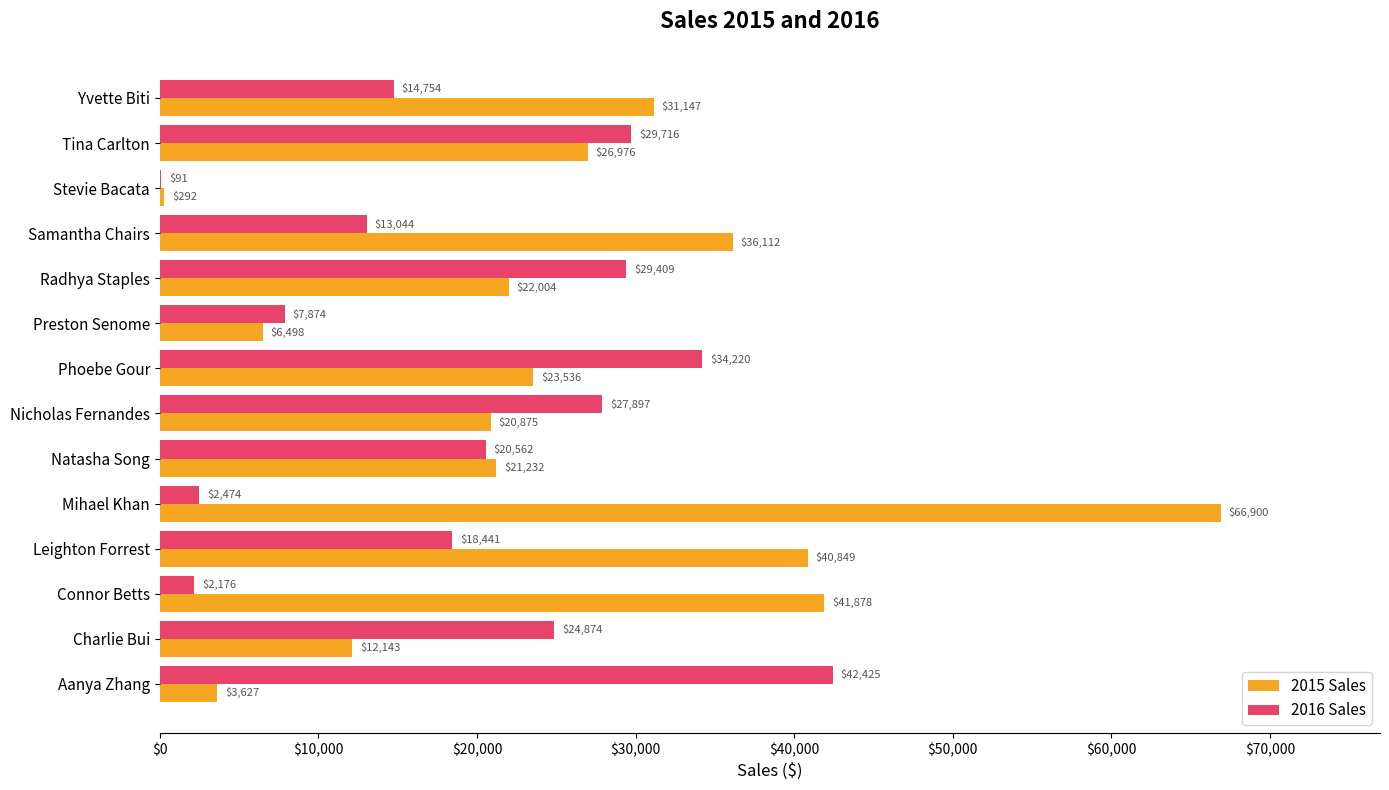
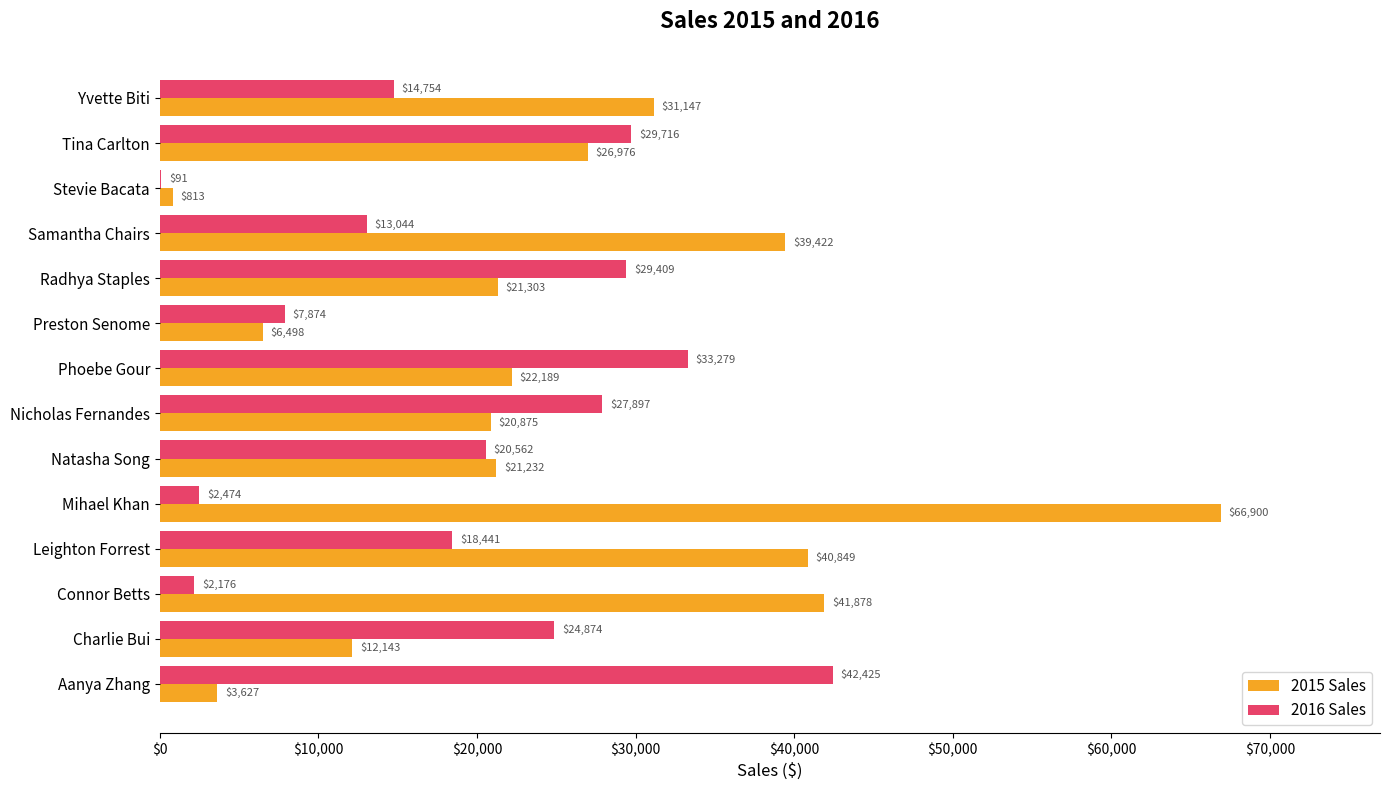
  {
    "2015 Sales": {
      "Yvette Biti": "$31,147",
      "Tina Carlton": "$26,976",
-     "Stevie Bacata": "$292",
-     "Samantha Chairs": "$36,112",
-     "Radhya Staples": "$22,004",
+     "Stevie Bacata": "$813",
+     "Samantha Chairs": "$39,422",
+     "Radhya Staples": "$21,303",
      "Preston Senome": "$6,498",
-     "Phoebe Gour": "$23,536",
+     "Phoebe Gour": "$22,189",
      "Nicholas Fernandes": "$20,875",
      "Natasha Song": "$21,232",
      "Mihael Khan": "$66,900",
      "Leighton Forrest": "$40,849",
      "Connor Betts": "$41,878",
      "Charlie Bui": "$12,143",
      "Aanya Zhang": "$3,627"
    },
    "2016 Sales": {
      "Yvette Biti": "$14,754",
      "Tina Carlton": "$29,716",
      "Stevie Bacata": "$91",
      "Samantha Chairs": "$13,044",
      "Radhya Staples": "$29,409",
      "Preston Senome": "$7,874",
-     "Phoebe Gour": "$34,220",
+     "Phoebe Gour": "$33,279",
      "Nicholas Fernandes": "$27,897",
      "Natasha Song": "$20,562",
      "Mihael Khan": "$2,474",
      "Leighton Forrest": "$18,441",
      "Connor Betts": "$2,176",
      "Charlie Bui": "$24,874",
      "Aanya Zhang": "$42,425"
    }
  }
